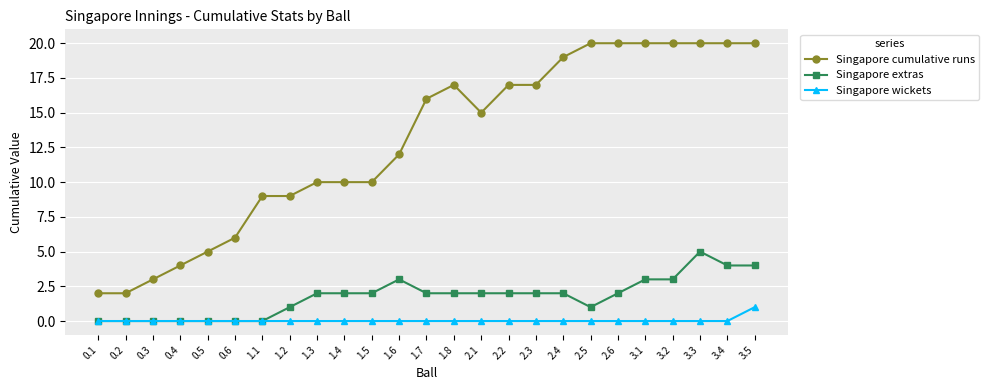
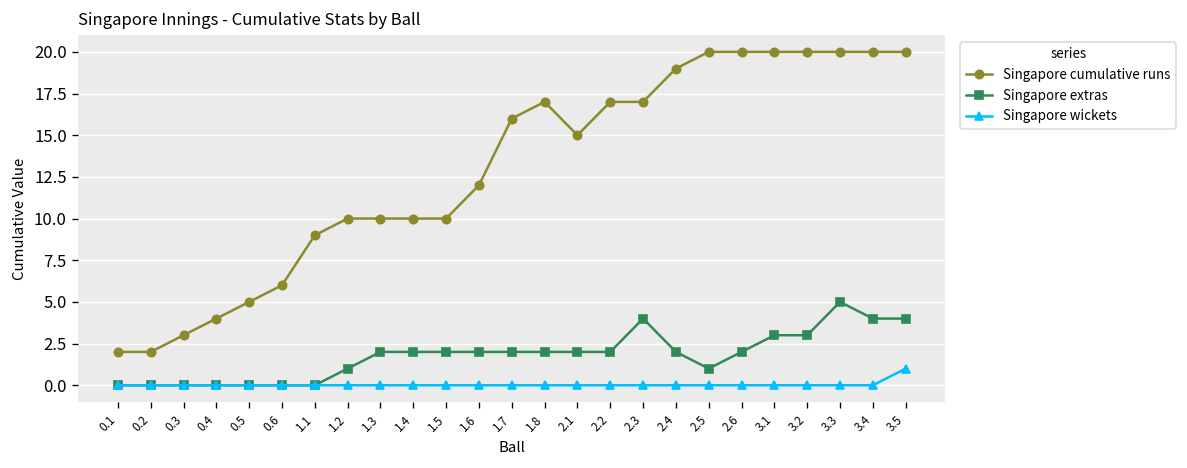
  {
    "Singapore cumulative runs": {
      "0.1": 2,
      "0.2": 2,
      "0.3": 3,
      "0.4": 4,
      "0.5": 5,
      "0.6": 6,
      "1.1": 9,
-     "1.2": 9,
+     "1.2": 10,
      "1.3": 10,
      "1.4": 10,
      "1.5": 10,
      "1.6": 12,
      "1.7": 16,
      "1.8": 17,
      "2.1": 15,
      "2.2": 17,
      "2.3": 17,
      "2.4": 19,
      "2.5": 20,
      "2.6": 20,
      "3.1": 20,
      "3.2": 20,
      "3.3": 20,
      "3.4": 20,
      "3.5": 20
    },
    "Singapore extras": {
      "1.2": 1,
      "1.3": 2,
      "1.4": 2,
      "1.5": 2,
-     "1.6": 3,
+     "1.6": 2,
      "1.7": 2,
      "1.8": 2,
      "2.1": 2,
      "2.2": 2,
-     "2.3": 2,
+     "2.3": 4,
      "2.4": 2,
      "2.5": 1,
      "2.6": 2,
      "3.1": 3,
      "3.2": 3,
      "3.3": 5,
      "3.4": 4,
      "3.5": 4
    },
    "Singapore wickets": {
      "1.2": 0,
      "1.3": 0,
      "1.4": 0,
      "1.5": 0,
      "1.6": 0,
      "1.7": 0,
      "1.8": 0,
      "2.1": 0,
      "2.2": 0,
      "2.3": 0,
      "2.4": 0,
      "2.5": 0,
      "2.6": 0,
      "3.1": 0,
      "3.2": 0,
      "3.3": 0,
      "3.4": 0,
      "3.5": 1
    }
  }
